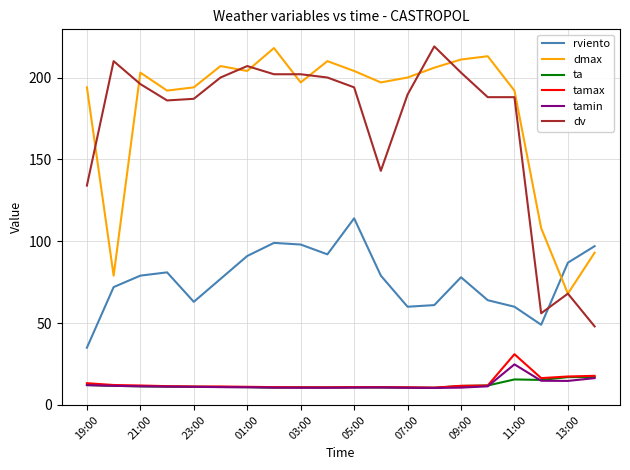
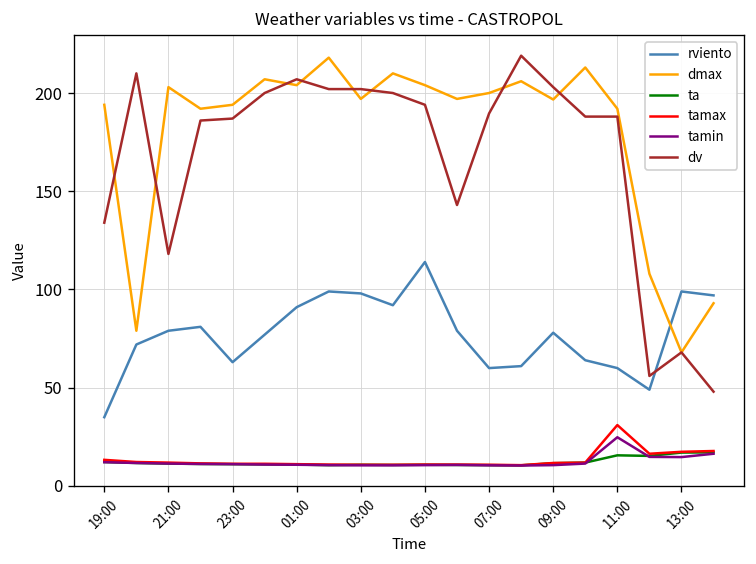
  {
    "rviento": {
      "19:00": 35,
      "21:00": 79,
      "23:00": 63,
      "01:00": 91,
      "03:00": 98,
      "05:00": 114,
      "07:00": 60,
      "09:00": 78,
      "11:00": 60,
-     "13:00": 87
+     "13:00": 99
    },
    "dmax": {
      "19:00": 194,
      "21:00": 203,
      "23:00": 194,
      "01:00": 204,
      "03:00": 197,
      "05:00": 204,
      "07:00": 200,
-     "09:00": 211,
+     "09:00": 197,
      "11:00": 192
    },
    "ta": {
      "11:00": 16
    },
    "tamax": {
      "11:00": 31
    },
    "tamin": {
      "11:00": 25,
      "13:00": 15
    },
    "dv": {
      "19:00": 134,
-     "21:00": 196,
+     "21:00": 118,
      "23:00": 187,
      "01:00": 207,
      "03:00": 202,
      "05:00": 194,
      "07:00": 190,
      "09:00": 203,
      "11:00": 188
    }
  }
